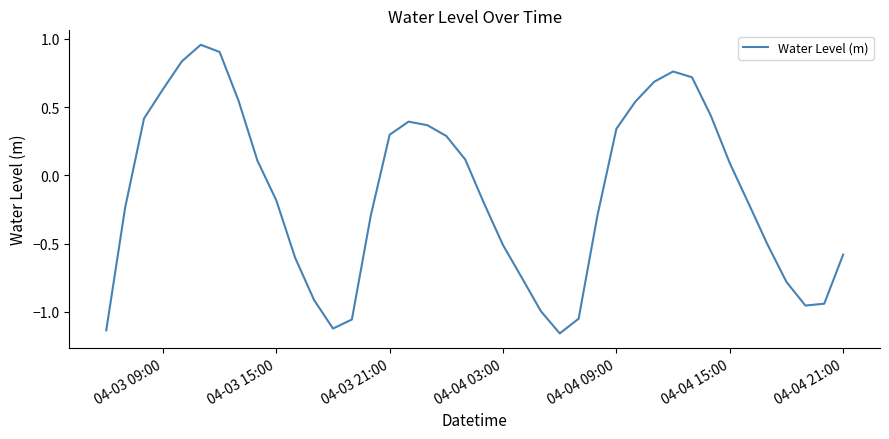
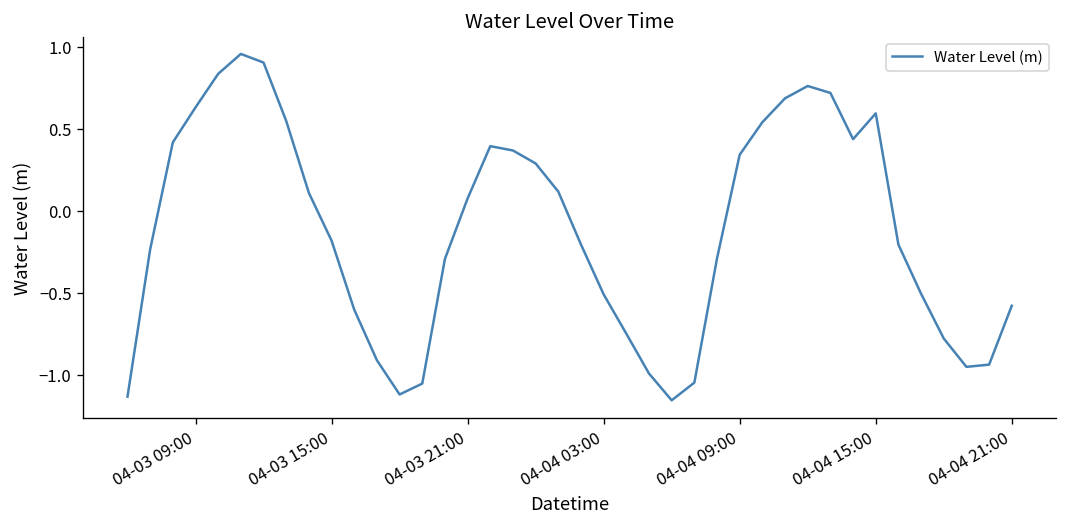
  {
    "04-03 09:00": 0.63,
    "04-03 15:00": -0.18,
-   "04-03 21:00": 0.30,
+   "04-03 21:00": 0.07,
    "04-04 03:00": -0.51,
    "04-04 09:00": 0.34,
-   "04-04 15:00": 0.09,
+   "04-04 15:00": 0.59,
    "04-04 21:00": -0.58
  }
